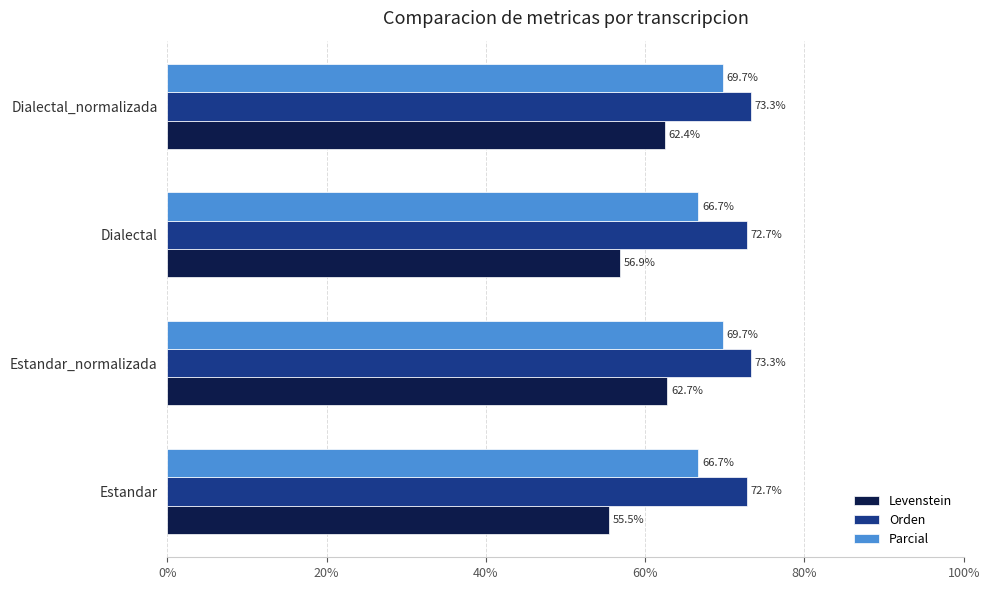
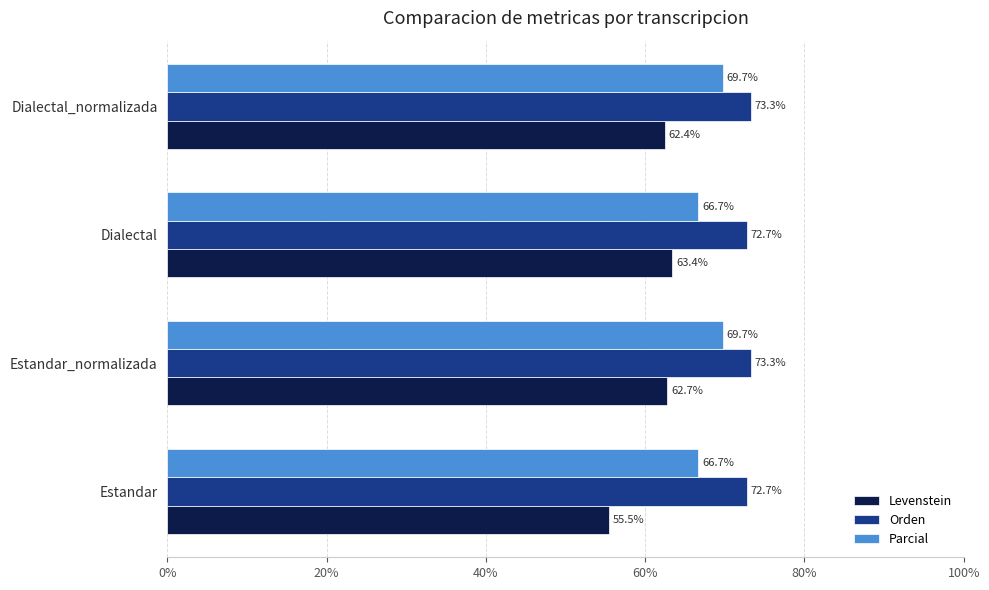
  {
    "Levenstein": {
      "Dialectal_normalizada": "62.4%",
-     "Dialectal": "56.9%",
+     "Dialectal": "63.4%",
      "Estandar_normalizada": "62.7%",
      "Estandar": "55.5%"
    },
    "Orden": {
      "Dialectal_normalizada": "73.3%",
      "Dialectal": "72.7%",
      "Estandar_normalizada": "73.3%",
      "Estandar": "72.7%"
    },
    "Parcial": {
      "Dialectal_normalizada": "69.7%",
      "Dialectal": "66.7%",
      "Estandar_normalizada": "69.7%",
      "Estandar": "66.7%"
    }
  }
